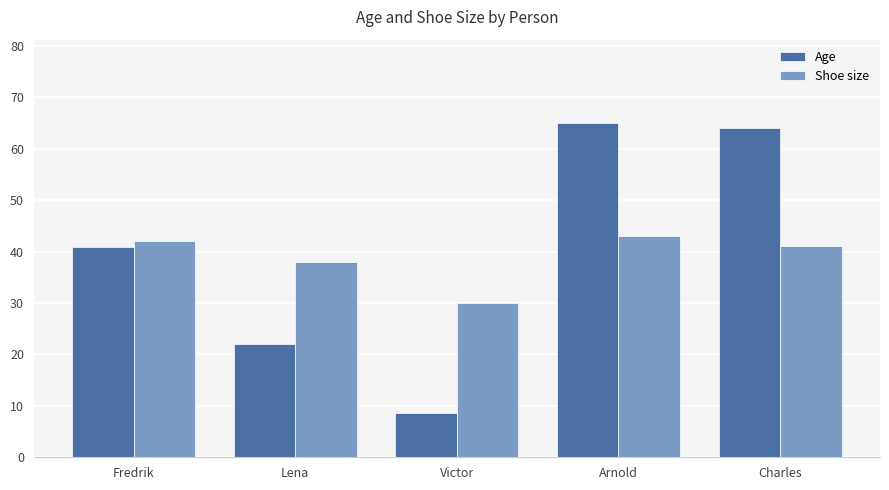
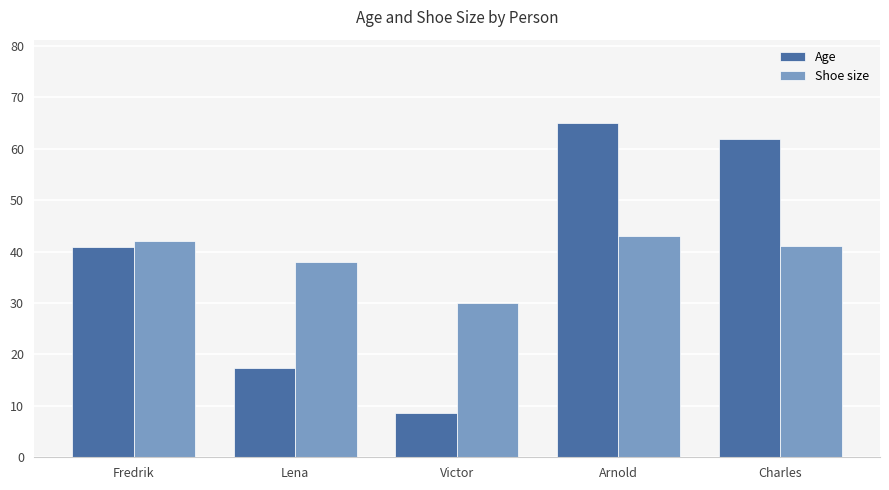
  {
    "Age": {
      "Fredrik": 41,
-     "Lena": 22,
+     "Lena": 17,
      "Victor": 9,
      "Arnold": 65,
-     "Charles": 64
+     "Charles": 62
    },
    "Shoe size": {
      "Fredrik": 42,
      "Lena": 38,
      "Victor": 30,
      "Arnold": 43,
      "Charles": 41
    }
  }
